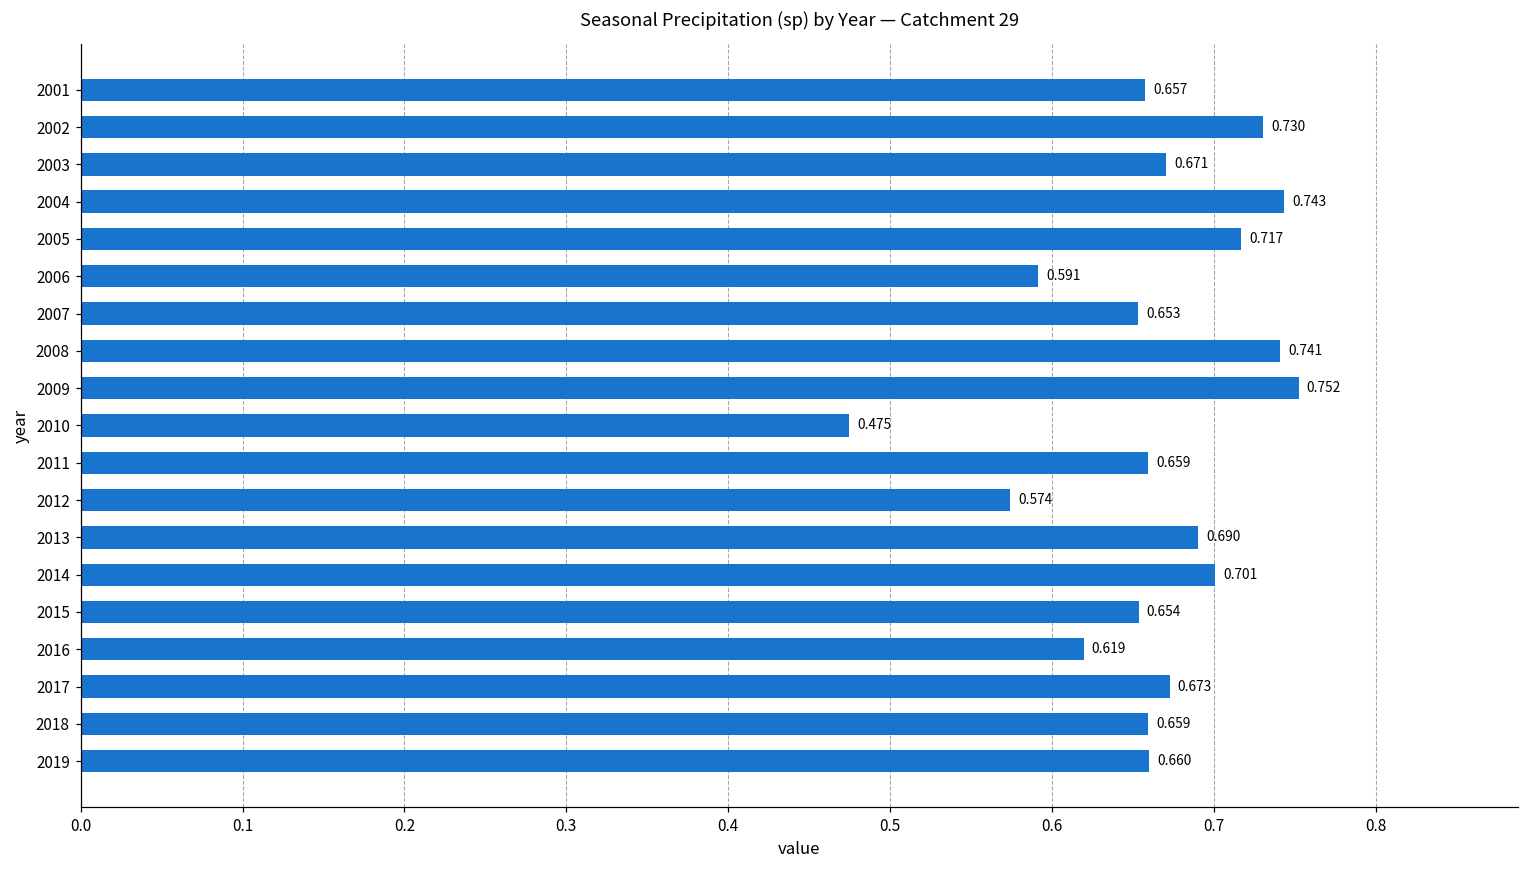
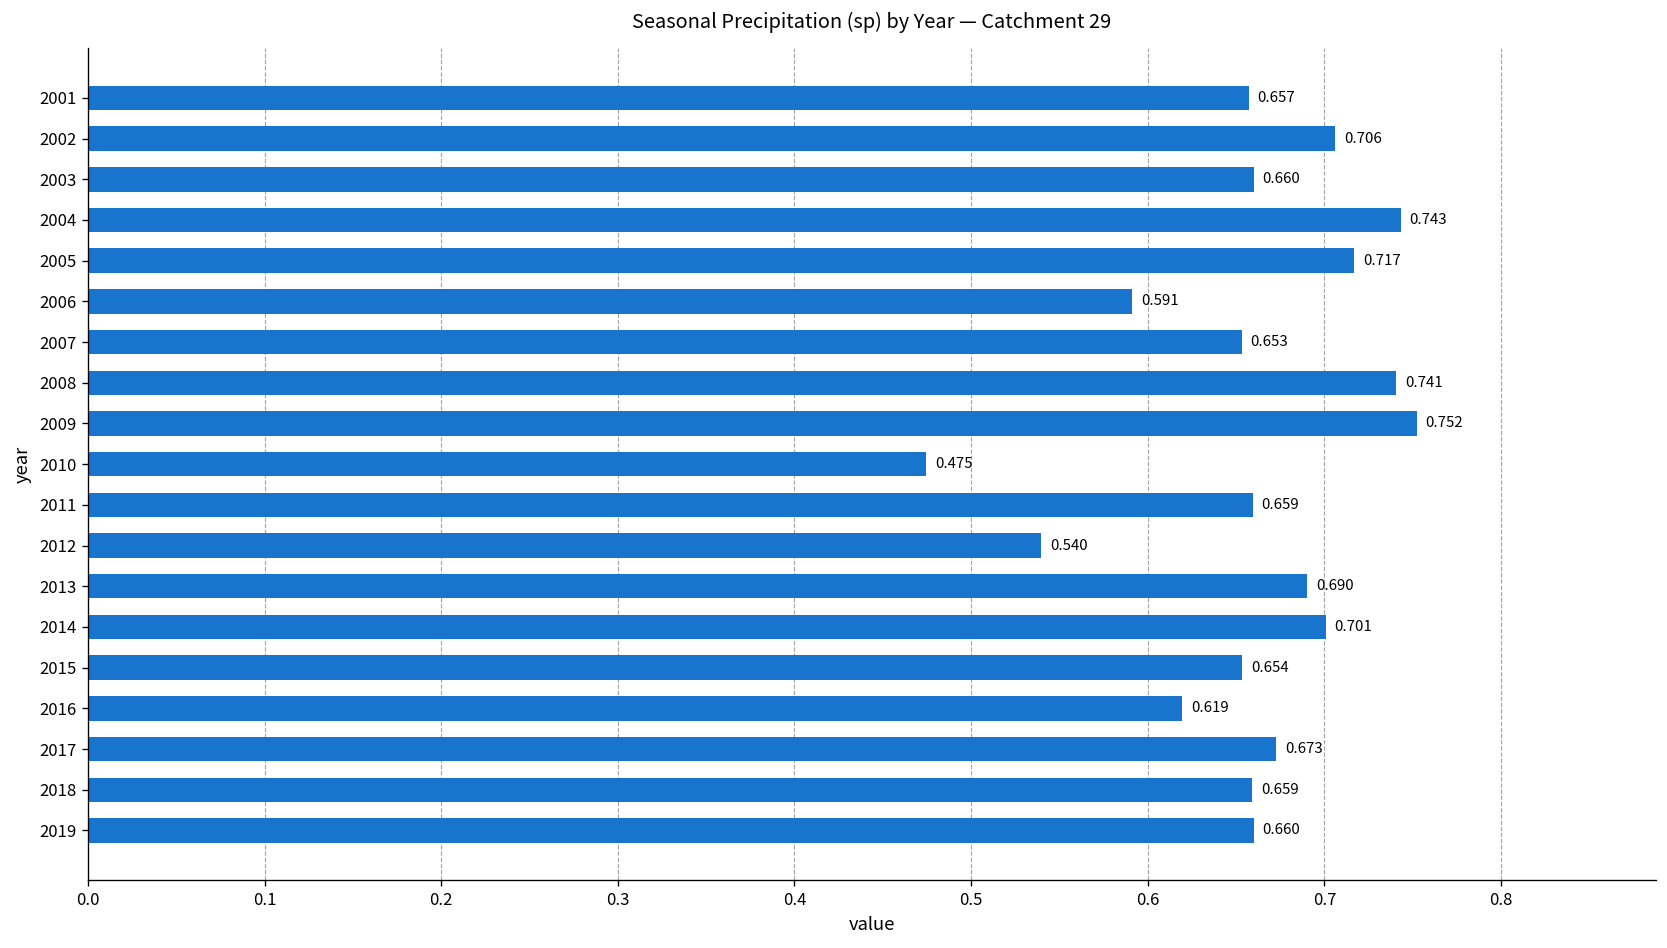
  {
    "2001": 0.657,
-   "2002": 0.730,
-   "2003": 0.671,
+   "2002": 0.706,
+   "2003": 0.660,
    "2004": 0.743,
    "2005": 0.717,
    "2006": 0.591,
    "2007": 0.653,
    "2008": 0.741,
    "2009": 0.752,
    "2010": 0.475,
    "2011": 0.659,
-   "2012": 0.574,
+   "2012": 0.540,
    "2013": 0.690,
    "2014": 0.701,
    "2015": 0.654,
    "2016": 0.619,
    "2017": 0.673,
    "2018": 0.659,
    "2019": 0.660
  }
